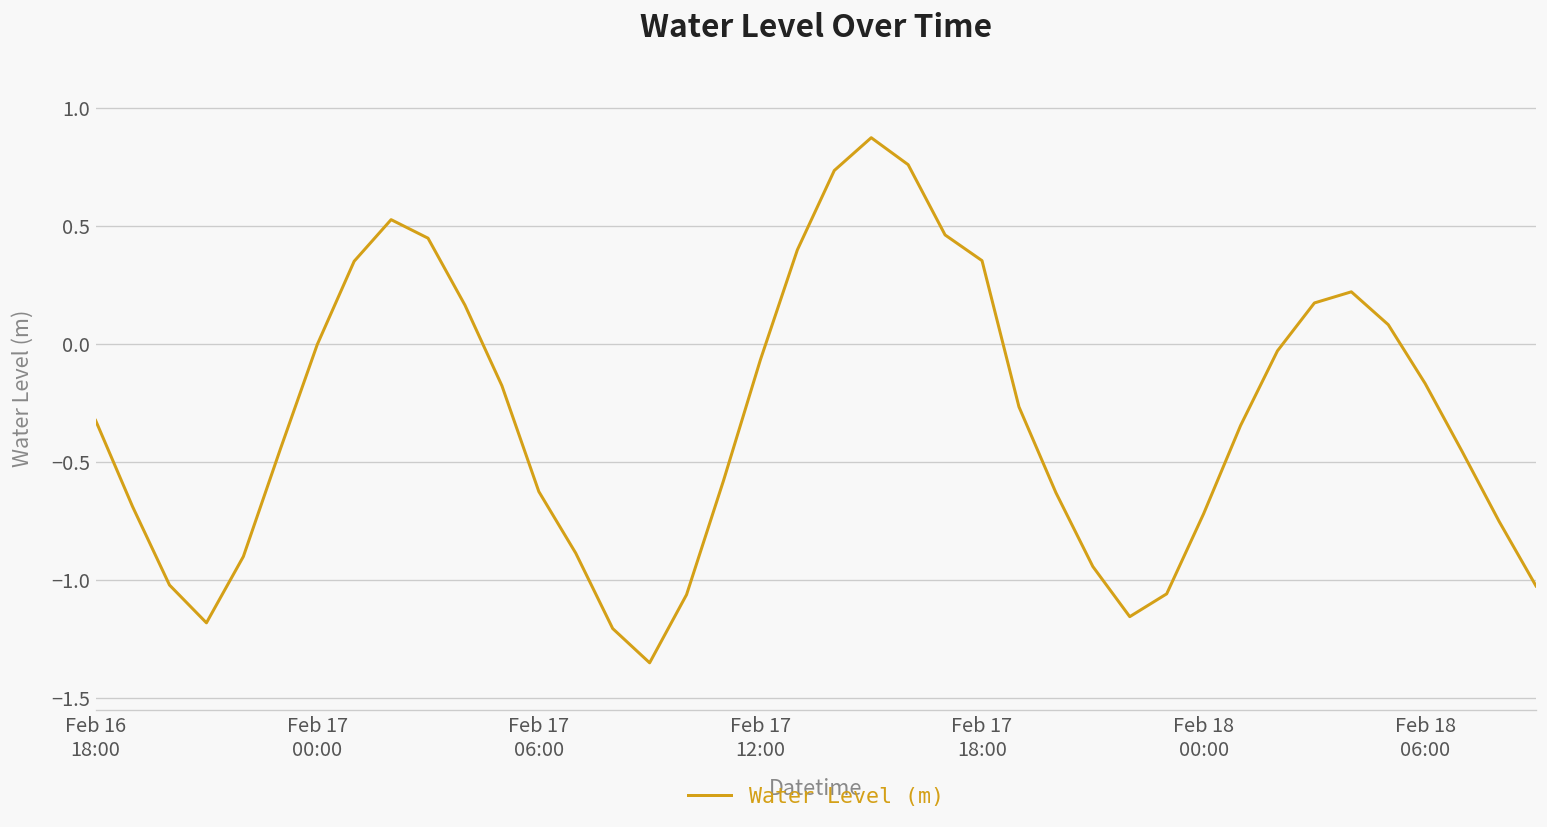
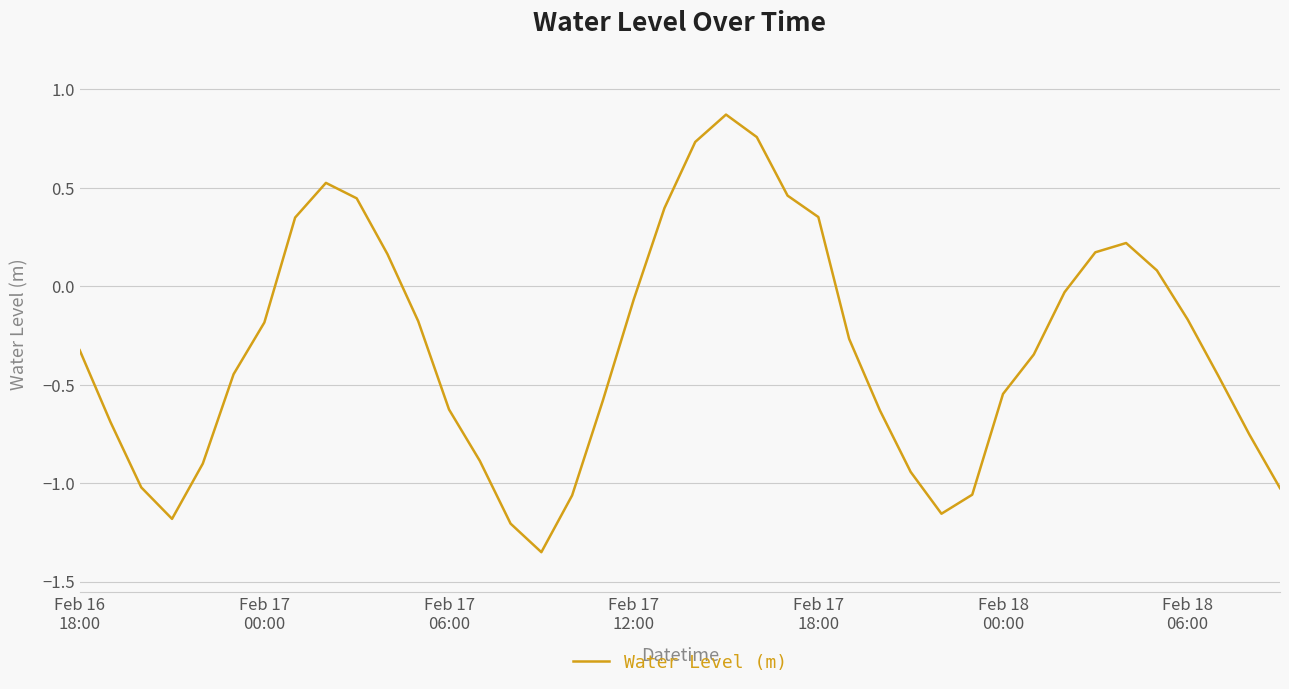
  {
    "Feb 16 18:00": -0.32,
-   "Feb 17 00:00": 0.00,
+   "Feb 17 00:00": -0.18,
    "Feb 17 06:00": -0.63,
    "Feb 17 12:00": -0.07,
    "Feb 17 18:00": 0.35,
-   "Feb 18 00:00": -0.72,
+   "Feb 18 00:00": -0.55,
    "Feb 18 06:00": -0.17
  }
